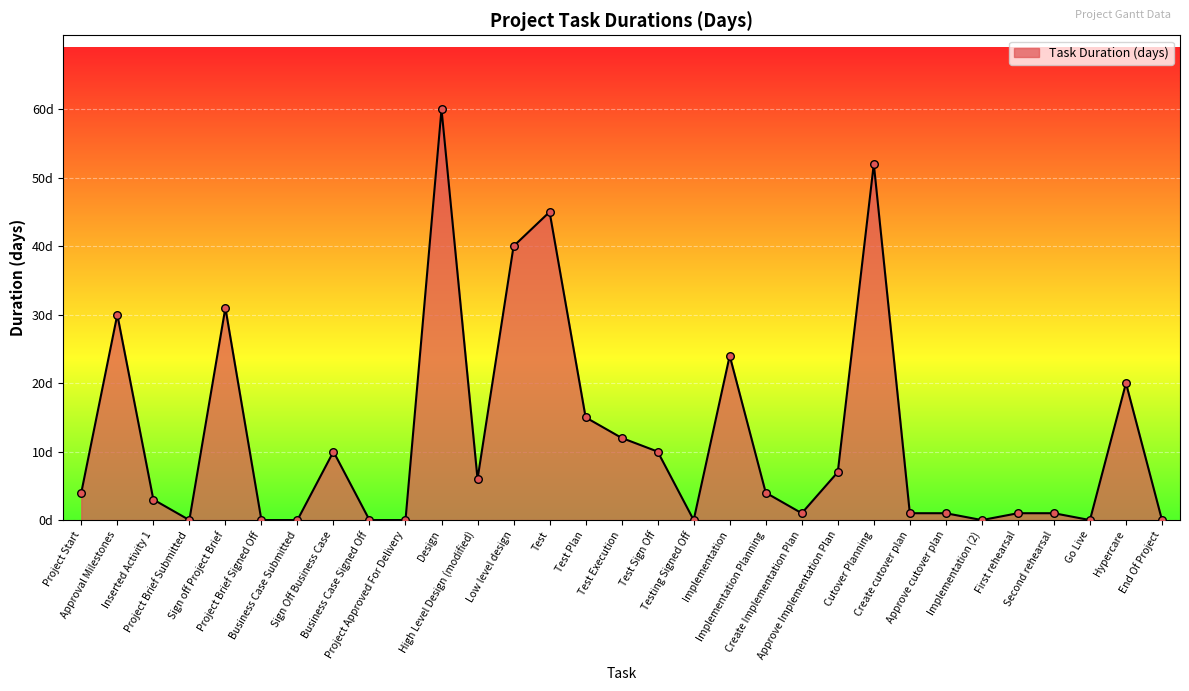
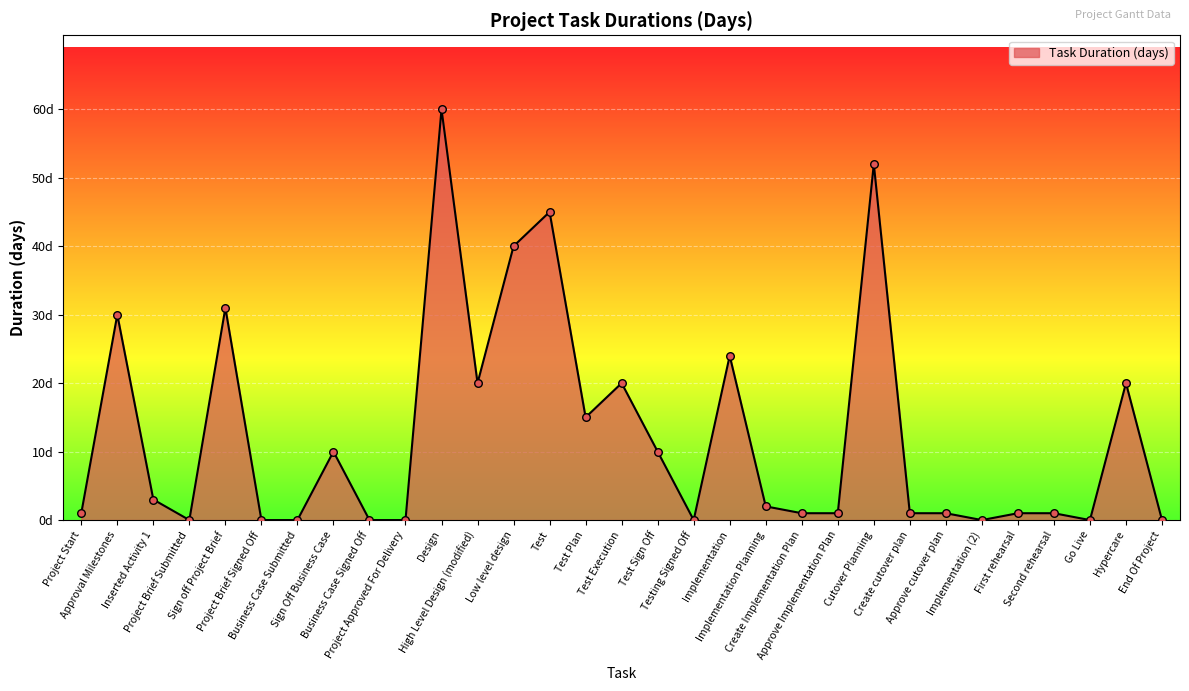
  {
-   "Project Start": "4d",
+   "Project Start": "1d",
    "Approval Milestones": "30d",
    "Inserted Activity 1": "3d",
    "Project Brief Submitted": "0d",
    "Sign off Project Brief": "31d",
    "Project Brief Signed Off": "0d",
    "Business Case Submitted": "0d",
    "Sign Off Business Case": "10d",
    "Business Case Signed Off": "0d",
    "Project Approved For Delivery": "0d",
    "Design": "60d",
-   "High Level Design (modified)": "6d",
+   "High Level Design (modified)": "20d",
    "Low level design": "40d",
    "Test": "45d",
    "Test Plan": "15d",
-   "Test Execution": "12d",
+   "Test Execution": "20d",
    "Test Sign Off": "10d",
    "Testing Signed Off": "0d",
    "Implementation": "24d",
-   "Implementation Planning": "4d",
+   "Implementation Planning": "2d",
    "Create Implementation Plan": "1d",
-   "Approve Implementation Plan": "7d",
+   "Approve Implementation Plan": "1d",
    "Cutover Planning": "52d",
    "Create cutover plan": "1d",
    "Approve cutover plan": "1d",
    "Implementation (2)": "0d",
    "First rehearsal": "1d",
    "Second rehearsal": "1d",
    "Go Live": "0d",
    "Hypercare": "20d",
    "End Of Project": "0d"
  }
